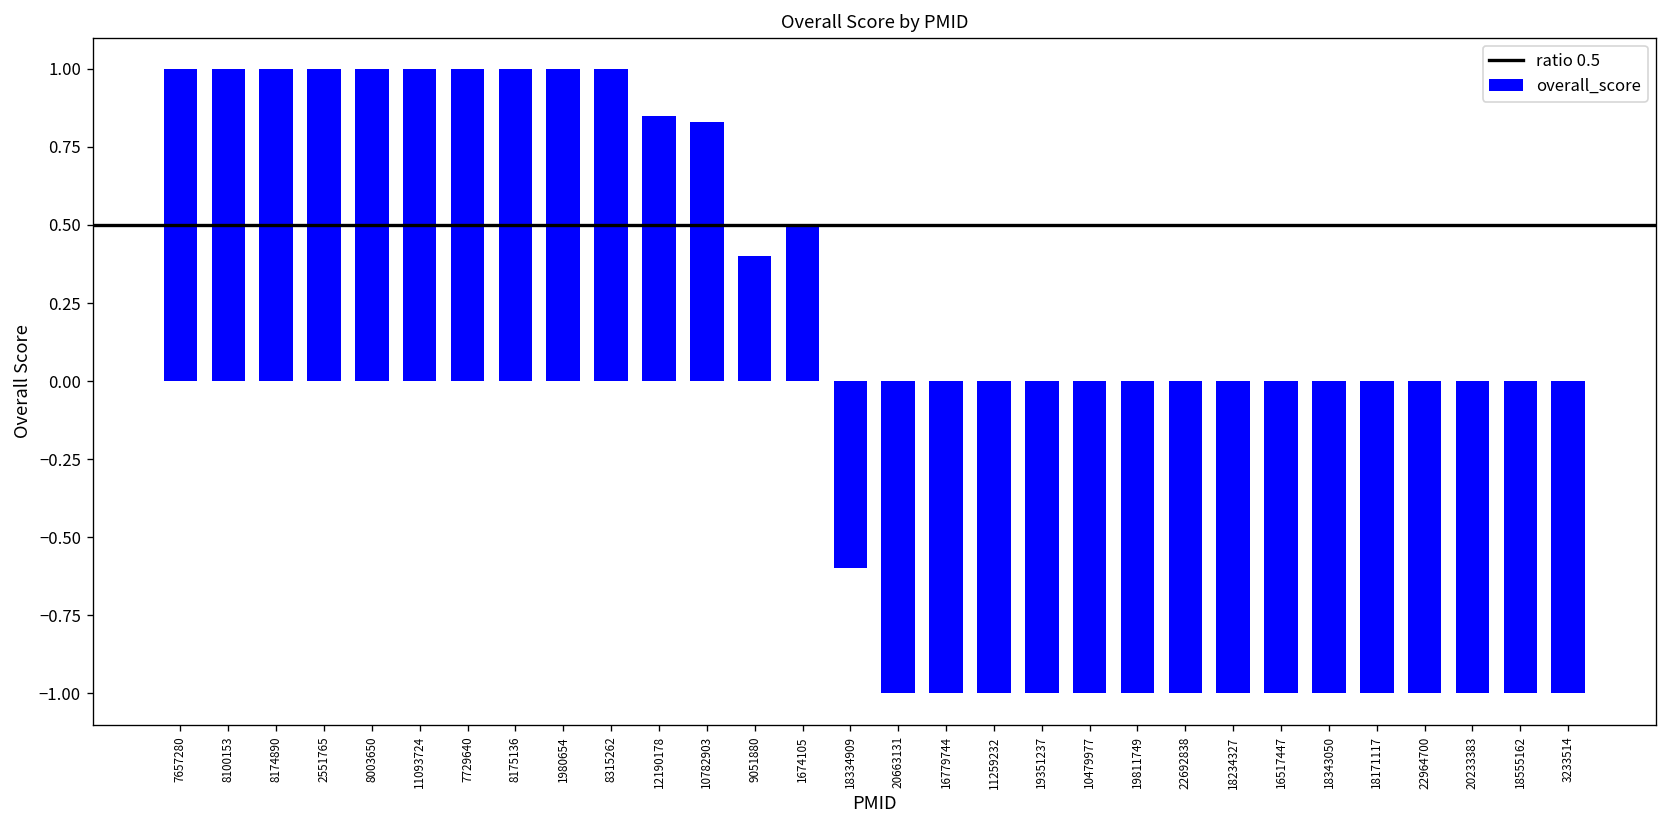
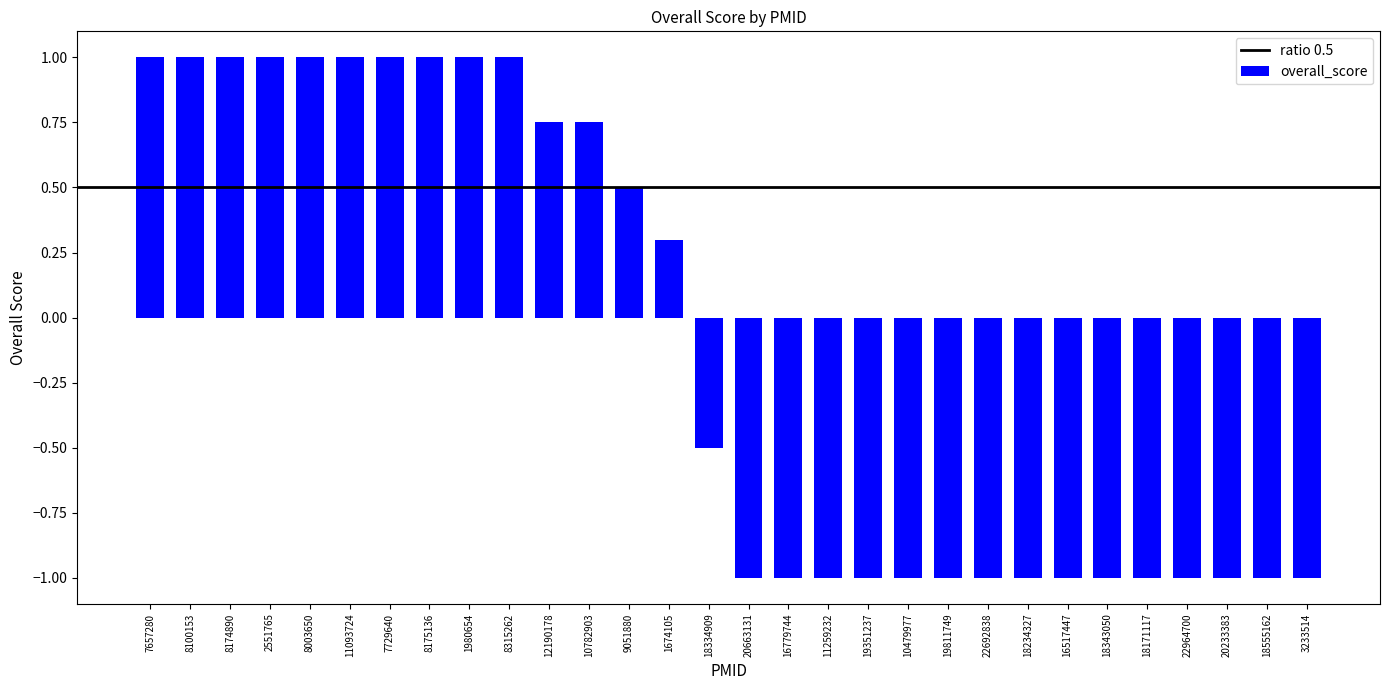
  {
    "7657280": 1.00,
    "8100153": 1.00,
    "8174890": 1.00,
    "2551765": 1.00,
    "8003650": 1.00,
    "11093724": 1.00,
    "7729640": 1.00,
    "8175136": 1.00,
    "1980654": 1.00,
    "8315262": 1.00,
-   "12190178": 0.85,
-   "10782903": 0.83,
-   "9051880": 0.4,
-   "1674105": 0.5,
-   "18334909": -0.6,
+   "12190178": 0.75,
+   "10782903": 0.75,
+   "9051880": 0.5,
+   "1674105": 0.3,
+   "18334909": -0.5,
    "20663131": -1.00,
    "16779744": -1.00,
    "11259232": -1.00,
    "19351237": -1.00,
    "10479977": -1.00,
    "19811749": -1.00,
    "22692838": -1.00,
    "18234327": -1.00,
    "16517447": -1.00,
    "18343050": -1.00,
    "18171117": -1.00,
    "22964700": -1.00,
    "20233383": -1.00,
    "18555162": -1.00,
    "3233514": -1.00
  }
